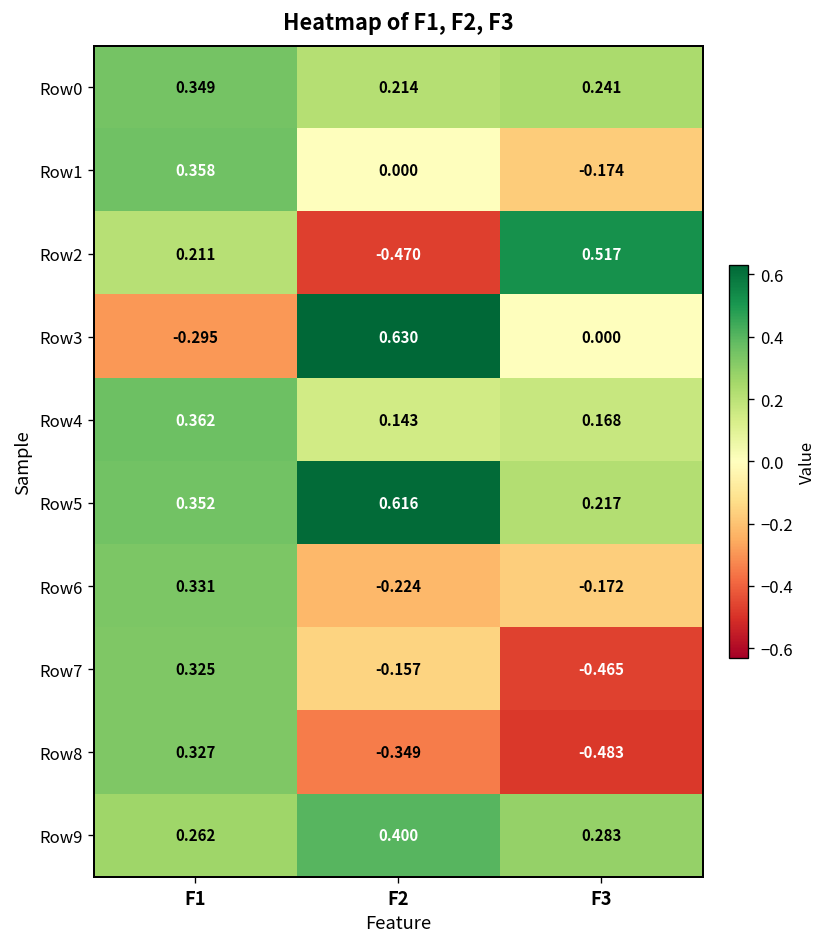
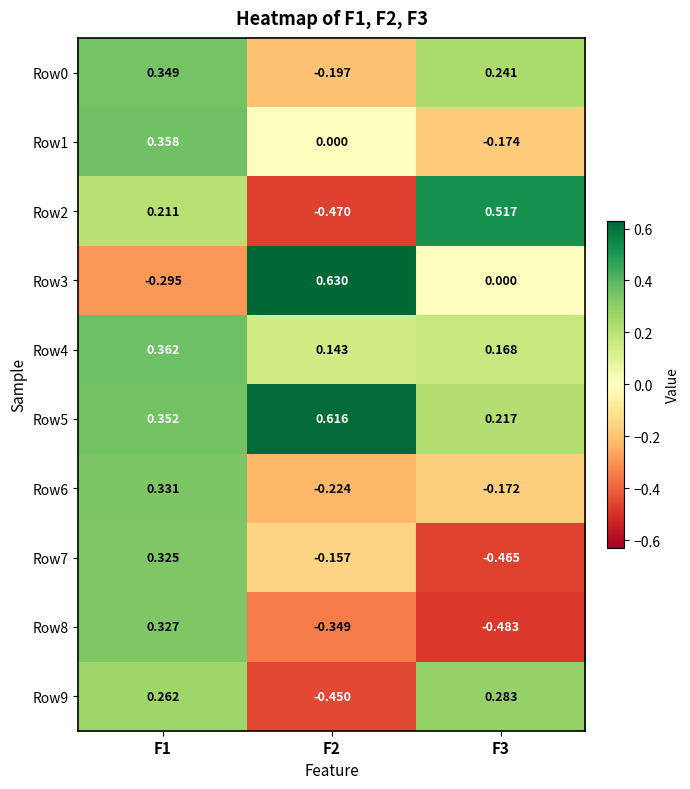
  {
    "Row0": {
      "F1": 0.349,
-     "F2": 0.214,
+     "F2": -0.197,
      "F3": 0.241
    },
    "Row1": {
      "F1": 0.358,
      "F2": 0.000,
      "F3": -0.174
    },
    "Row2": {
      "F1": 0.211,
      "F2": -0.470,
      "F3": 0.517
    },
    "Row3": {
      "F1": -0.295,
      "F2": 0.630,
      "F3": 0.000
    },
    "Row4": {
      "F1": 0.362,
      "F2": 0.143,
      "F3": 0.168
    },
    "Row5": {
      "F1": 0.352,
      "F2": 0.616,
      "F3": 0.217
    },
    "Row6": {
      "F1": 0.331,
      "F2": -0.224,
      "F3": -0.172
    },
    "Row7": {
      "F1": 0.325,
      "F2": -0.157,
      "F3": -0.465
    },
    "Row8": {
      "F1": 0.327,
      "F2": -0.349,
      "F3": -0.483
    },
    "Row9": {
      "F1": 0.262,
-     "F2": 0.400,
+     "F2": -0.450,
      "F3": 0.283
    }
  }
